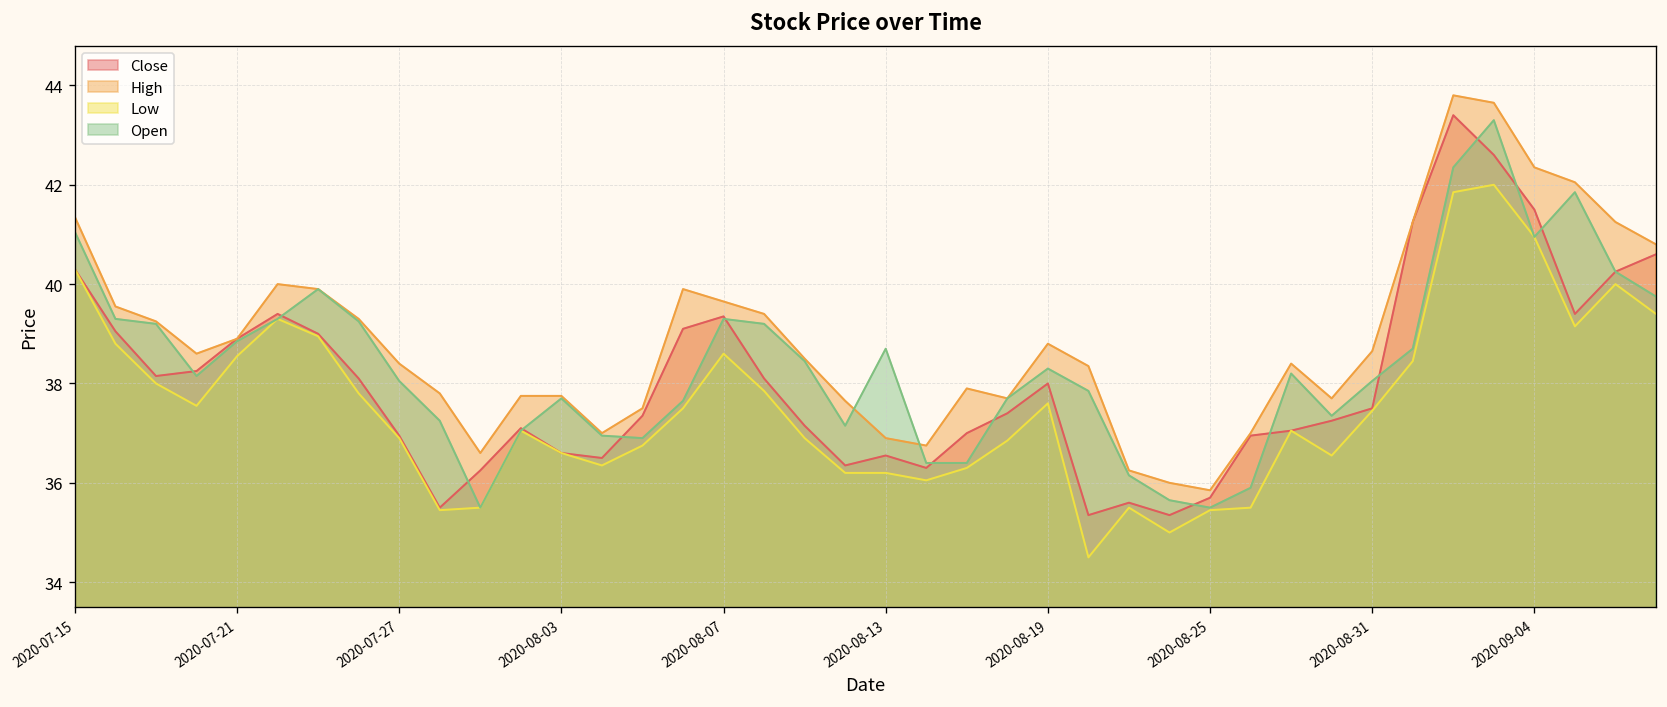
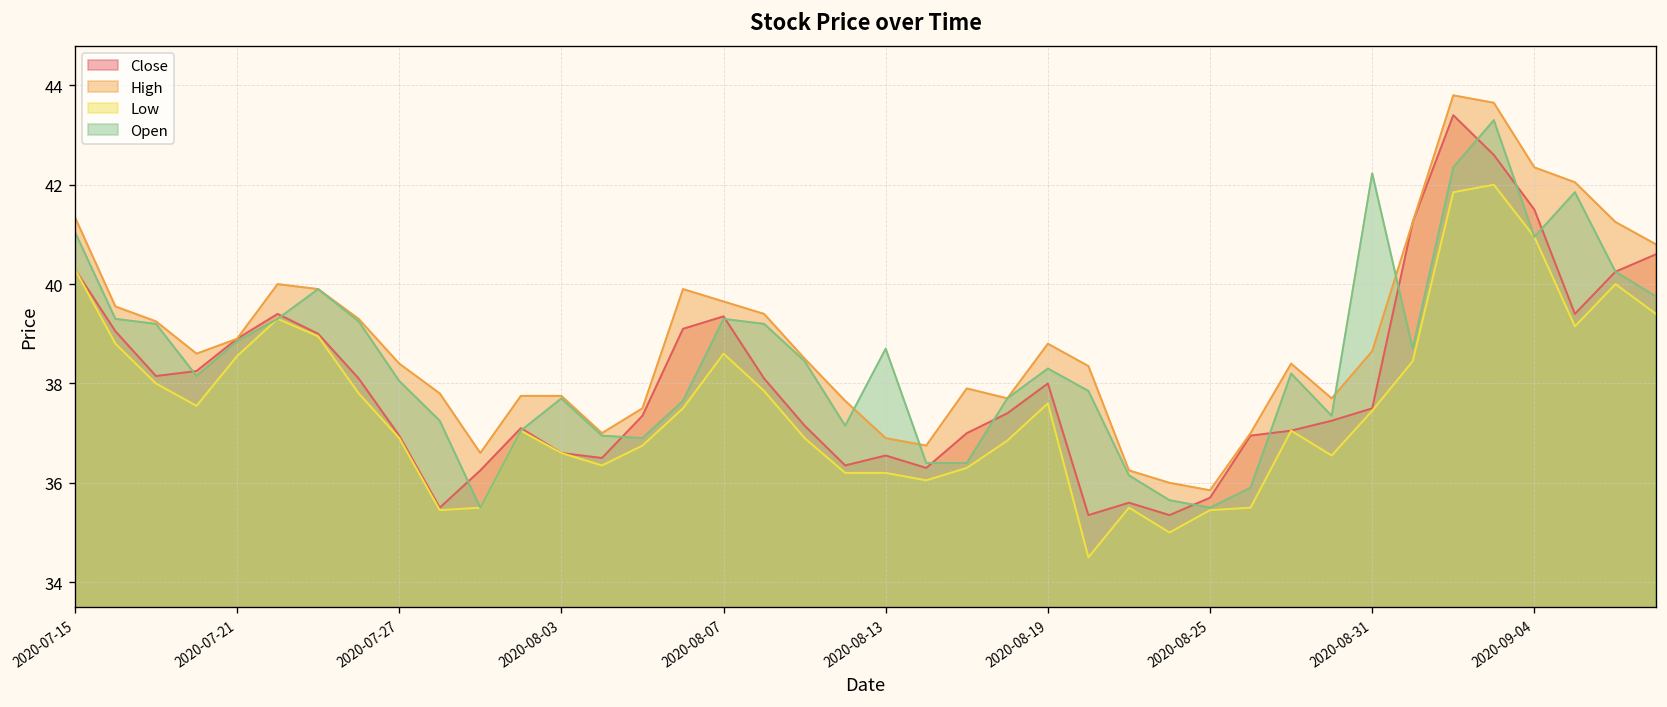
  {
    "Open": {
      "2020-07-15": 41.1,
      "2020-07-27": 38.1,
      "2020-08-13": 38.7,
      "2020-08-19": 38.3,
-     "2020-08-31": 38.1
+     "2020-08-31": 42.2
    }
  }
